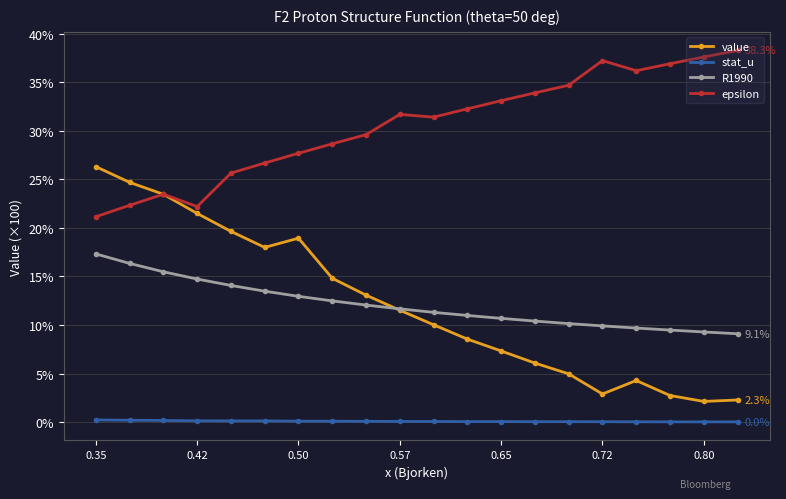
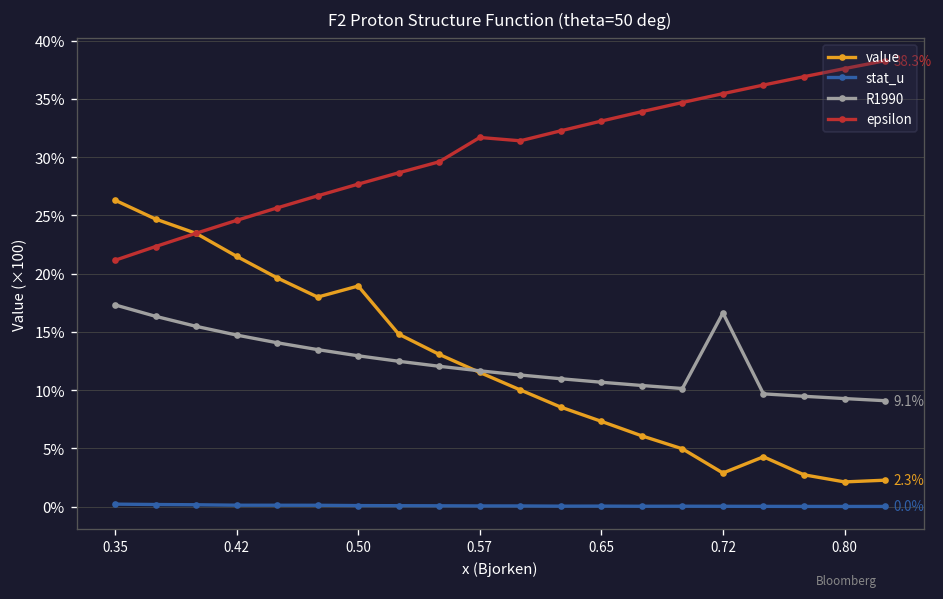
  {
    "value": {
      "0.35": "26%",
      "0.42": "21%",
      "0.50": "19%",
      "0.65": "7%",
      "0.72": "3%",
      "0.80": "2%"
    },
    "stat_u": {
      "0.35": "0%",
      "0.42": "0%",
      "0.50": "0%",
      "0.57": "0%",
      "0.65": "0%",
      "0.72": "0%",
      "0.80": "0%"
    },
    "R1990": {
      "0.35": "17%",
      "0.42": "15%",
      "0.50": "13%",
      "0.65": "11%",
-     "0.72": "10%",
+     "0.72": "17%",
      "0.80": "9%"
    },
    "epsilon": {
      "0.35": "21%",
-     "0.42": "22%",
+     "0.42": "25%",
      "0.50": "28%",
      "0.57": "32%",
      "0.65": "33%",
-     "0.72": "37%"
+     "0.72": "35%"
    }
  }
